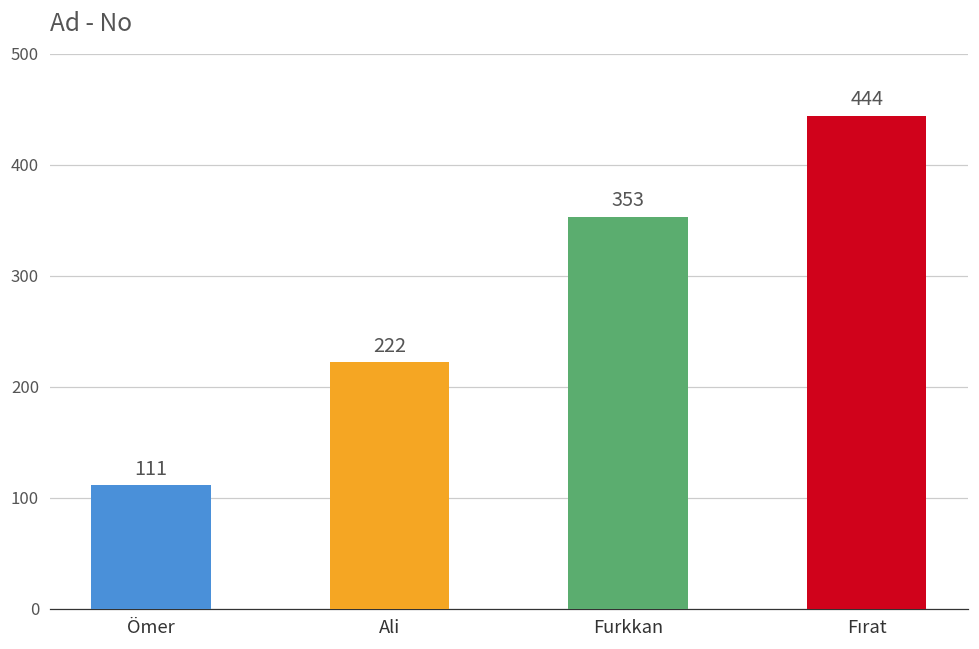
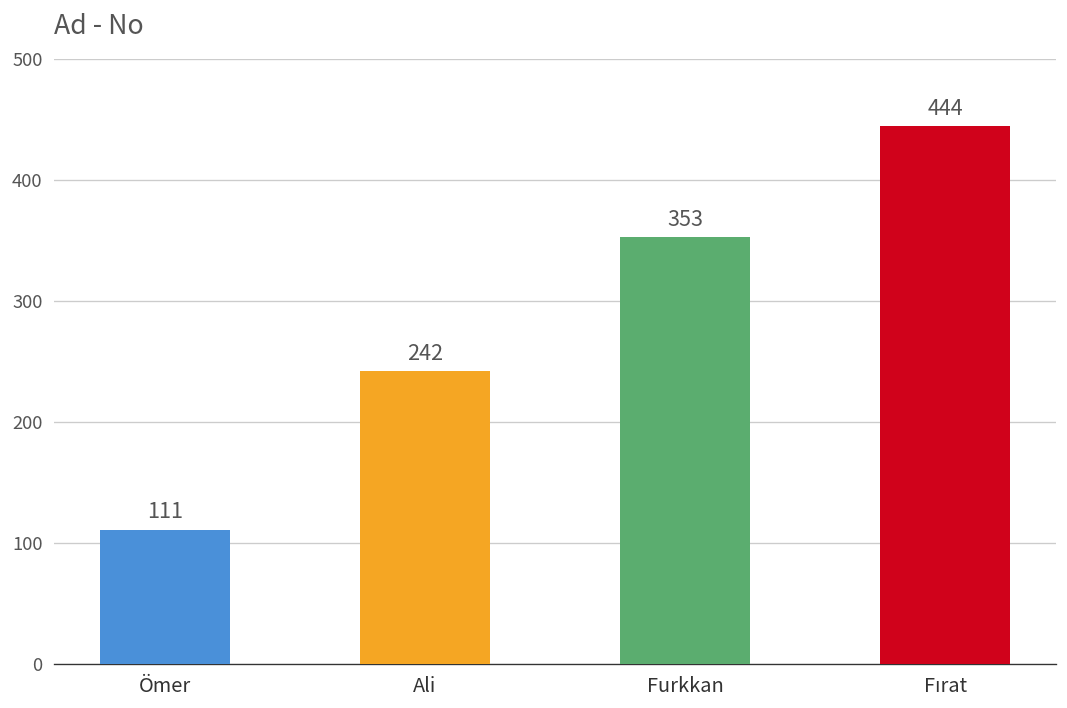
  {
    "Ömer": 111,
-   "Ali": 222,
+   "Ali": 242,
    "Furkkan": 353,
    "Fırat": 444
  }
